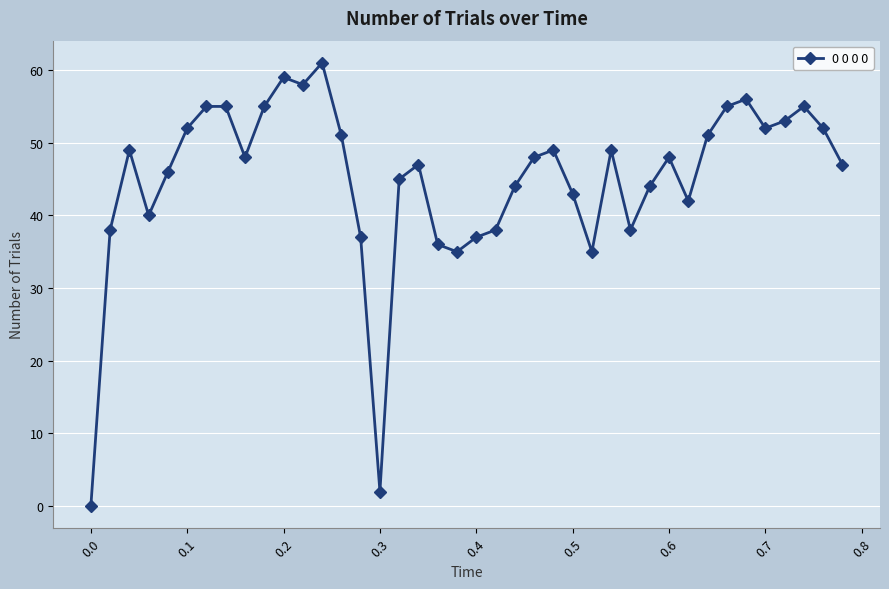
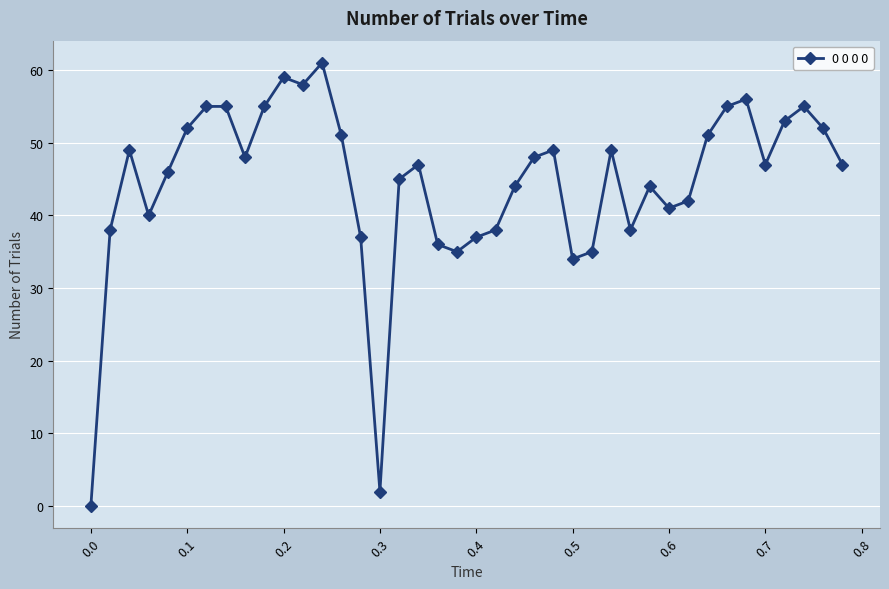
  {
    "0.0": 0,
    "0.1": 52,
    "0.2": 59,
    "0.3": 2,
    "0.4": 37,
-   "0.5": 43,
-   "0.6": 48,
-   "0.7": 52
+   "0.5": 34,
+   "0.6": 41,
+   "0.7": 47
  }
